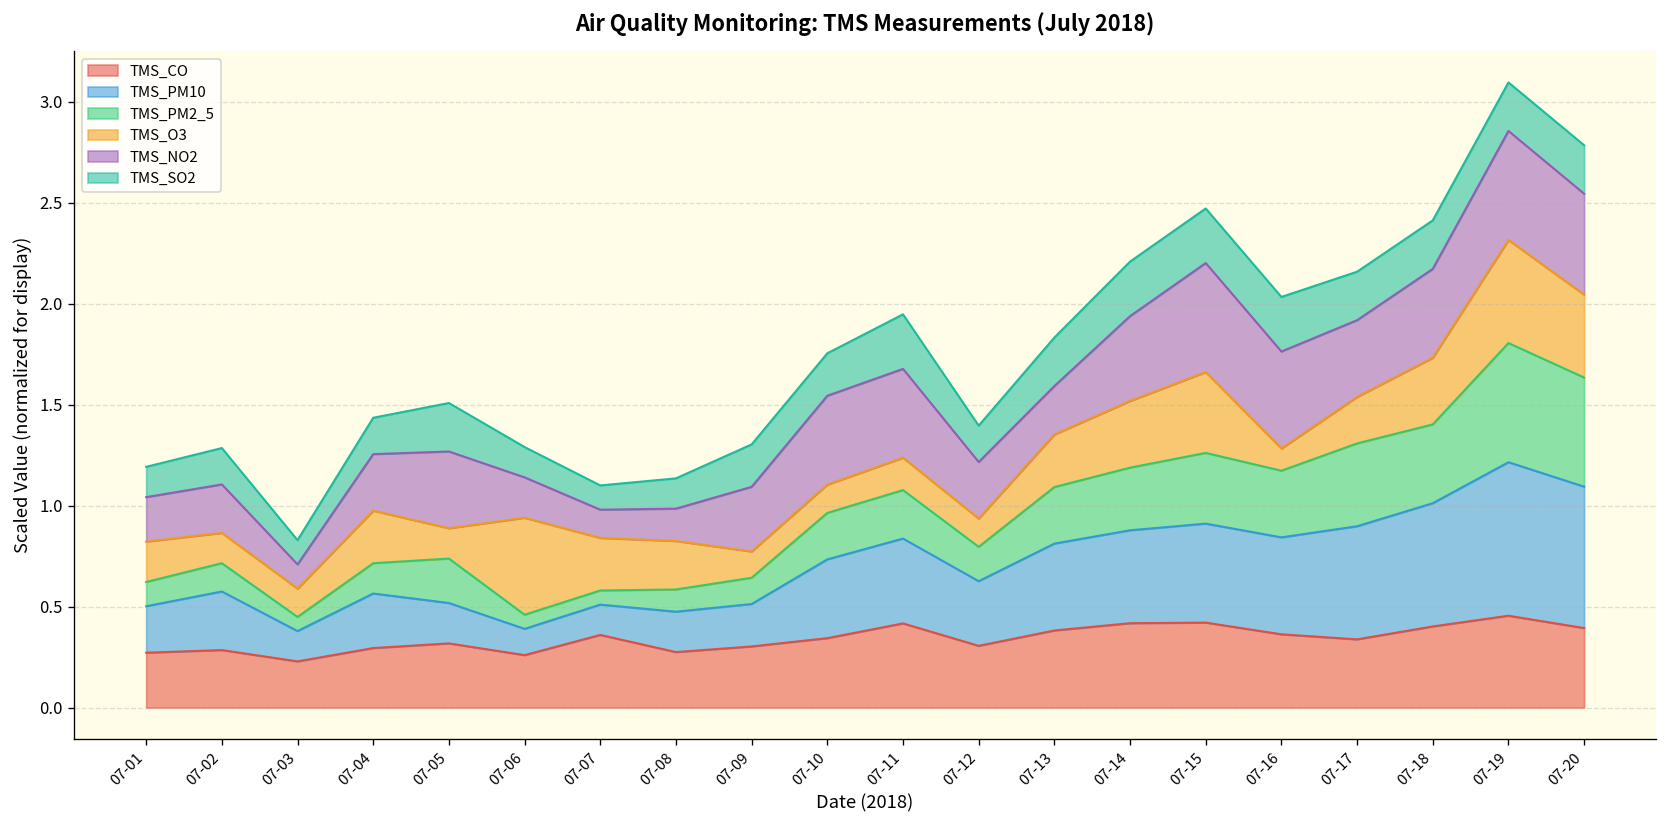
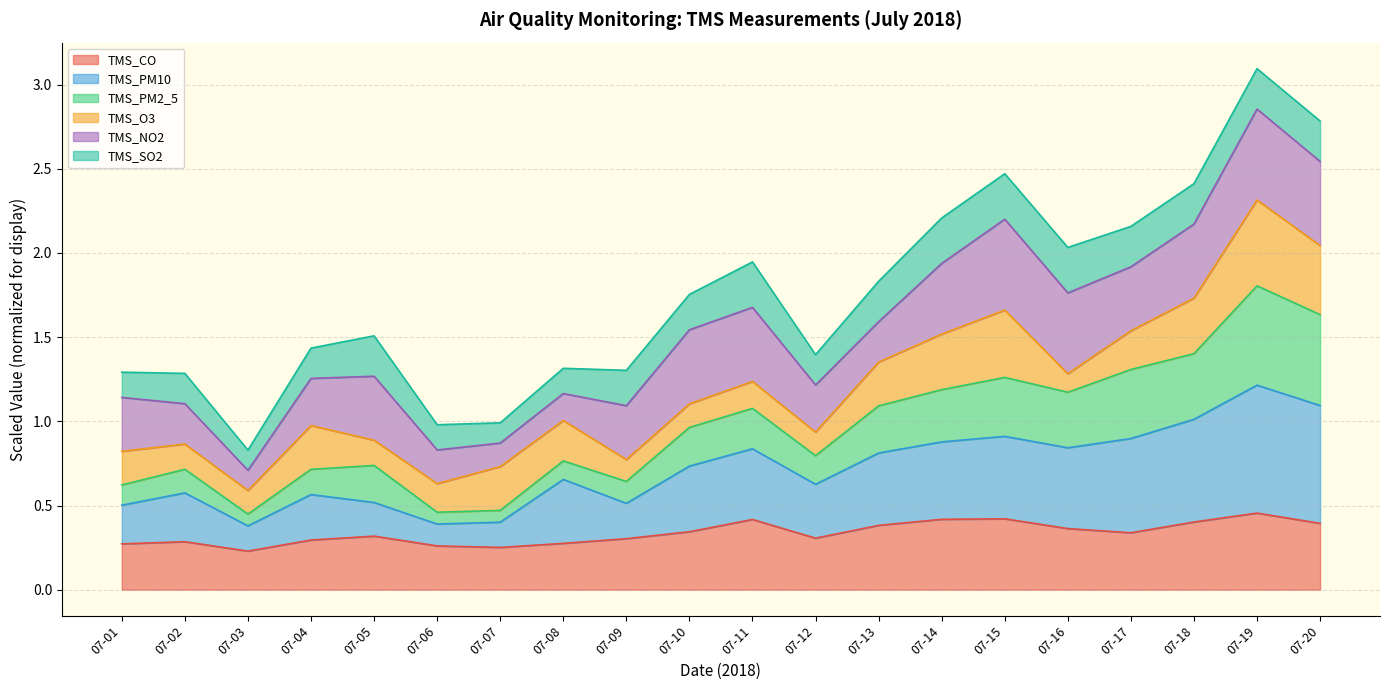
  {
    "TMS_CO": {
      "07-01": 0.27,
      "07-02": 0.29,
      "07-03": 0.23,
      "07-04": 0.30,
      "07-05": 0.32,
      "07-06": 0.26,
-     "07-07": 0.36,
+     "07-07": 0.25,
      "07-08": 0.28,
      "07-09": 0.30,
      "07-10": 0.34,
      "07-11": 0.42,
      "07-12": 0.31,
      "07-13": 0.38,
      "07-14": 0.42,
      "07-15": 0.42,
      "07-16": 0.36,
      "07-17": 0.34,
      "07-18": 0.40,
      "07-19": 0.46,
      "07-20": 0.39
    },
    "TMS_PM10": {
      "07-01": 0.23,
      "07-02": 0.29,
      "07-03": 0.15,
      "07-04": 0.27,
      "07-05": 0.20,
      "07-06": 0.13,
      "07-07": 0.15,
-     "07-08": 0.20,
+     "07-08": 0.38,
      "07-09": 0.21,
      "07-10": 0.39,
      "07-11": 0.42,
      "07-12": 0.32,
      "07-13": 0.43,
      "07-14": 0.46,
      "07-15": 0.49,
      "07-16": 0.48,
      "07-17": 0.56,
      "07-18": 0.61,
      "07-19": 0.76,
      "07-20": 0.70
    },
    "TMS_O3": {
      "07-01": 0.20,
      "07-02": 0.15,
      "07-03": 0.14,
      "07-04": 0.26,
      "07-05": 0.15,
-     "07-06": 0.48,
+     "07-06": 0.17,
      "07-07": 0.26,
      "07-08": 0.24,
      "07-09": 0.13,
      "07-10": 0.14,
      "07-11": 0.16,
      "07-12": 0.14,
      "07-13": 0.26,
      "07-14": 0.33,
      "07-15": 0.40,
      "07-16": 0.11,
      "07-17": 0.23,
      "07-18": 0.33,
      "07-19": 0.51,
      "07-20": 0.41
    },
    "TMS_NO2": {
-     "07-01": 0.22,
+     "07-01": 0.32,
      "07-02": 0.24,
      "07-03": 0.12,
      "07-04": 0.28,
      "07-05": 0.38,
      "07-06": 0.20,
      "07-07": 0.14,
      "07-08": 0.16,
      "07-09": 0.32,
      "07-10": 0.44,
      "07-11": 0.44,
      "07-12": 0.28,
      "07-13": 0.24,
      "07-14": 0.42,
      "07-15": 0.54,
      "07-16": 0.48,
      "07-17": 0.38,
      "07-18": 0.44,
      "07-19": 0.54,
      "07-20": 0.50
    }
  }
